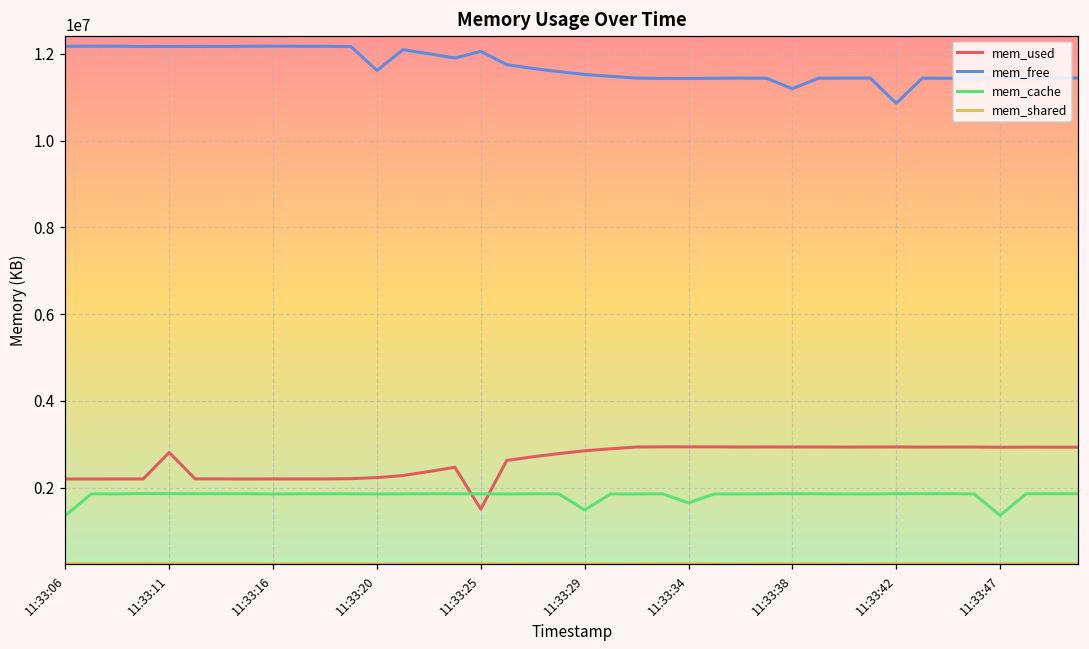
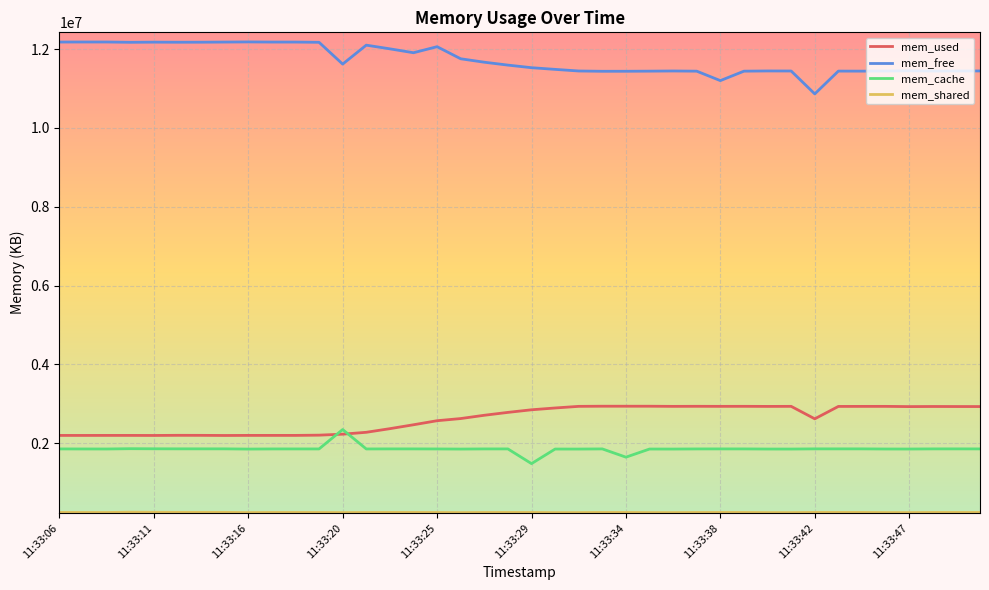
  {
    "mem_used": {
      "11:33:06": 2200000,
-     "11:33:11": 2800000,
+     "11:33:11": 2200000,
      "11:33:16": 2200000,
      "11:33:20": 2200000,
-     "11:33:25": 1500000,
+     "11:33:25": 2600000,
      "11:33:29": 2800000,
      "11:33:34": 2900000,
      "11:33:38": 2900000,
-     "11:33:42": 2900000,
+     "11:33:42": 2600000,
      "11:33:47": 2900000
    },
    "mem_free": {
      "11:33:06": 12200000,
      "11:33:11": 12200000,
      "11:33:16": 12200000,
      "11:33:20": 11600000,
      "11:33:25": 12100000,
      "11:33:29": 11500000,
      "11:33:34": 11400000,
      "11:33:38": 11200000,
      "11:33:42": 10900000
    },
    "mem_cache": {
-     "11:33:06": 1400000,
+     "11:33:06": 1900000,
      "11:33:11": 1900000,
      "11:33:16": 1900000,
-     "11:33:20": 1900000,
+     "11:33:20": 2300000,
      "11:33:25": 1900000,
      "11:33:29": 1500000,
      "11:33:34": 1600000,
      "11:33:38": 1900000,
      "11:33:42": 1900000,
-     "11:33:47": 1400000
+     "11:33:47": 1900000
    },
    "mem_shared": {
      "11:33:06": 200000,
      "11:33:11": 200000,
      "11:33:16": 200000,
      "11:33:20": 200000,
      "11:33:25": 200000,
      "11:33:29": 200000,
      "11:33:34": 200000,
      "11:33:38": 200000,
      "11:33:42": 200000,
      "11:33:47": 200000
    }
  }
